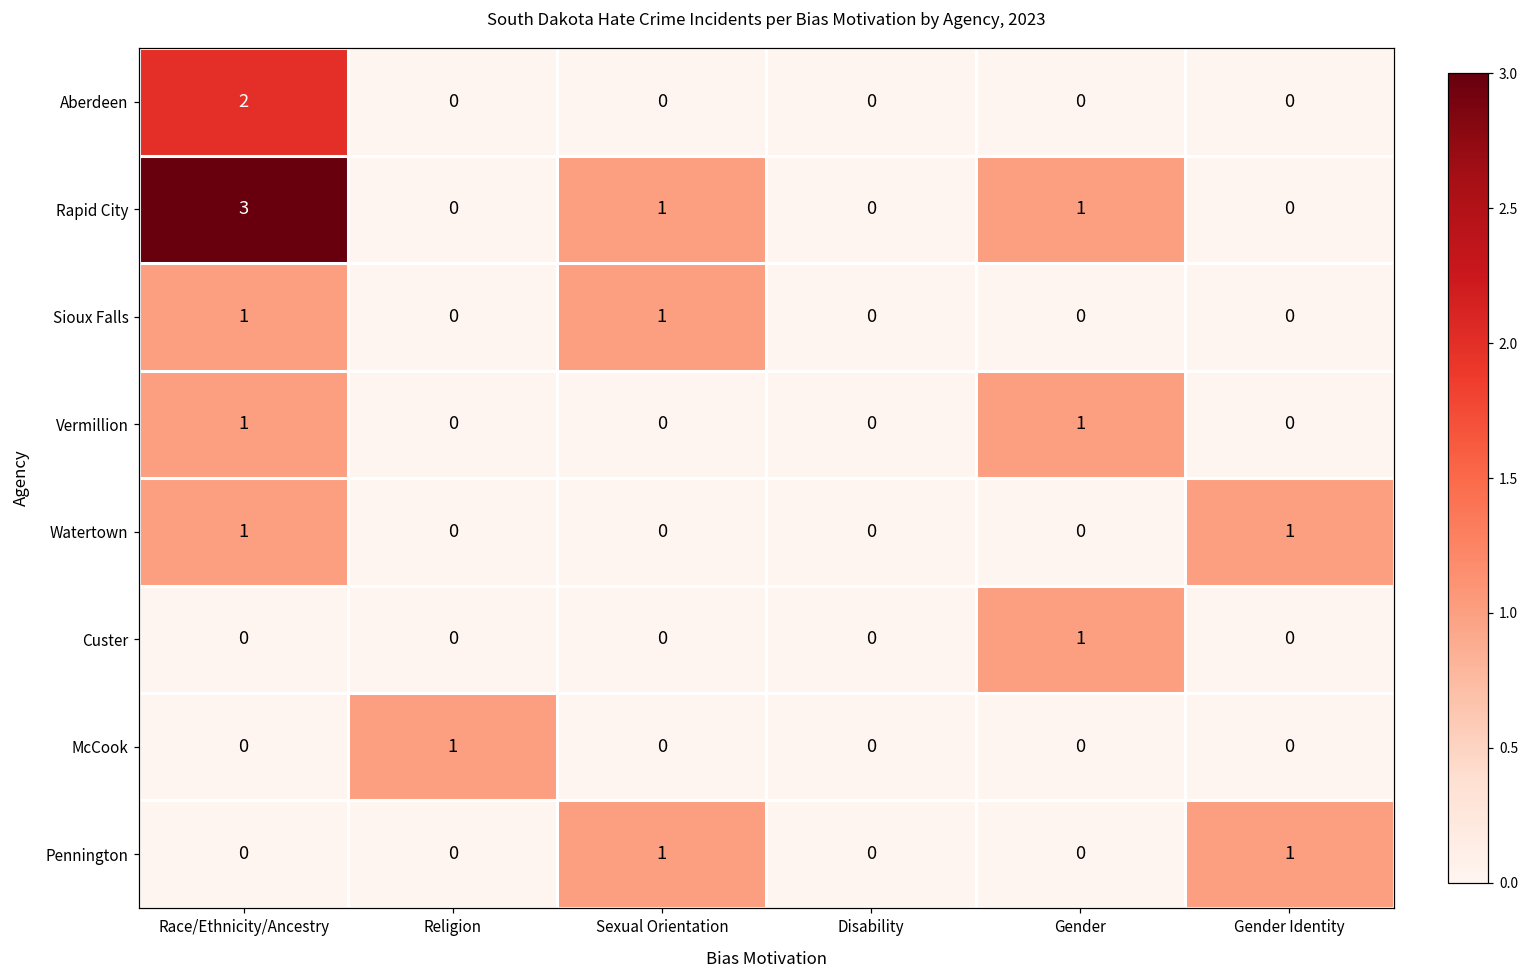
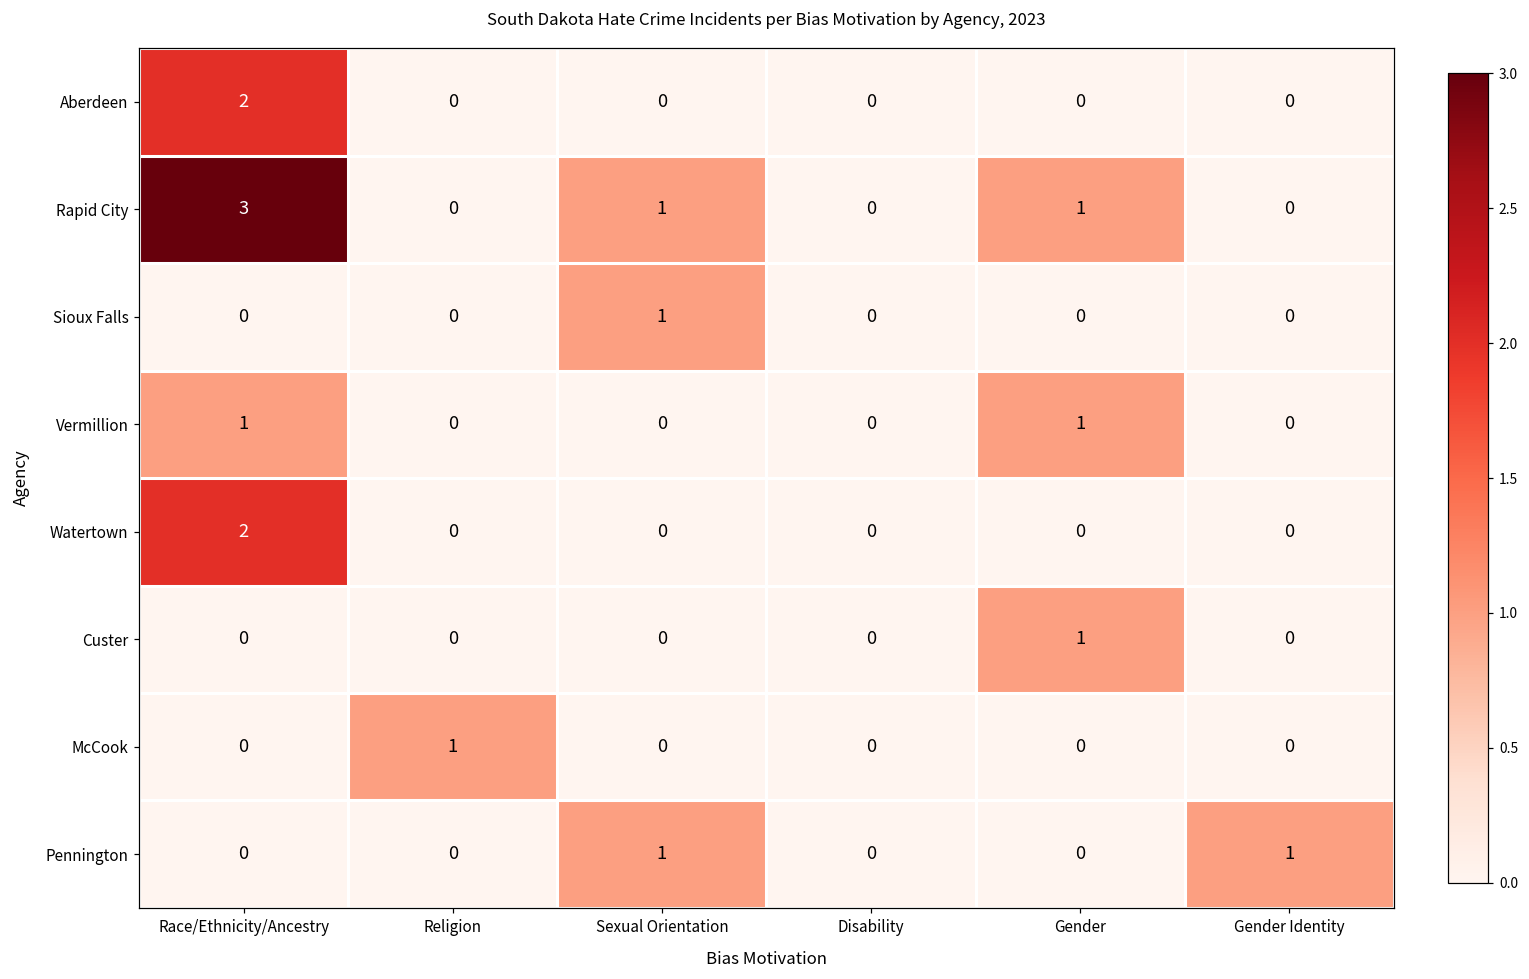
  {
    "Aberdeen": {
      "Race/Ethnicity/Ancestry": 2,
      "Religion": 0,
      "Sexual Orientation": 0,
      "Disability": 0,
      "Gender": 0,
      "Gender Identity": 0
    },
    "Rapid City": {
      "Race/Ethnicity/Ancestry": 3,
      "Religion": 0,
      "Sexual Orientation": 1,
      "Disability": 0,
      "Gender": 1,
      "Gender Identity": 0
    },
    "Sioux Falls": {
-     "Race/Ethnicity/Ancestry": 1,
+     "Race/Ethnicity/Ancestry": 0,
      "Religion": 0,
      "Sexual Orientation": 1,
      "Disability": 0,
      "Gender": 0,
      "Gender Identity": 0
    },
    "Vermillion": {
      "Race/Ethnicity/Ancestry": 1,
      "Religion": 0,
      "Sexual Orientation": 0,
      "Disability": 0,
      "Gender": 1,
      "Gender Identity": 0
    },
    "Watertown": {
-     "Race/Ethnicity/Ancestry": 1,
+     "Race/Ethnicity/Ancestry": 2,
      "Religion": 0,
      "Sexual Orientation": 0,
      "Disability": 0,
      "Gender": 0,
-     "Gender Identity": 1
+     "Gender Identity": 0
    },
    "Custer": {
      "Race/Ethnicity/Ancestry": 0,
      "Religion": 0,
      "Sexual Orientation": 0,
      "Disability": 0,
      "Gender": 1,
      "Gender Identity": 0
    },
    "McCook": {
      "Race/Ethnicity/Ancestry": 0,
      "Religion": 1,
      "Sexual Orientation": 0,
      "Disability": 0,
      "Gender": 0,
      "Gender Identity": 0
    },
    "Pennington": {
      "Race/Ethnicity/Ancestry": 0,
      "Religion": 0,
      "Sexual Orientation": 1,
      "Disability": 0,
      "Gender": 0,
      "Gender Identity": 1
    }
  }
